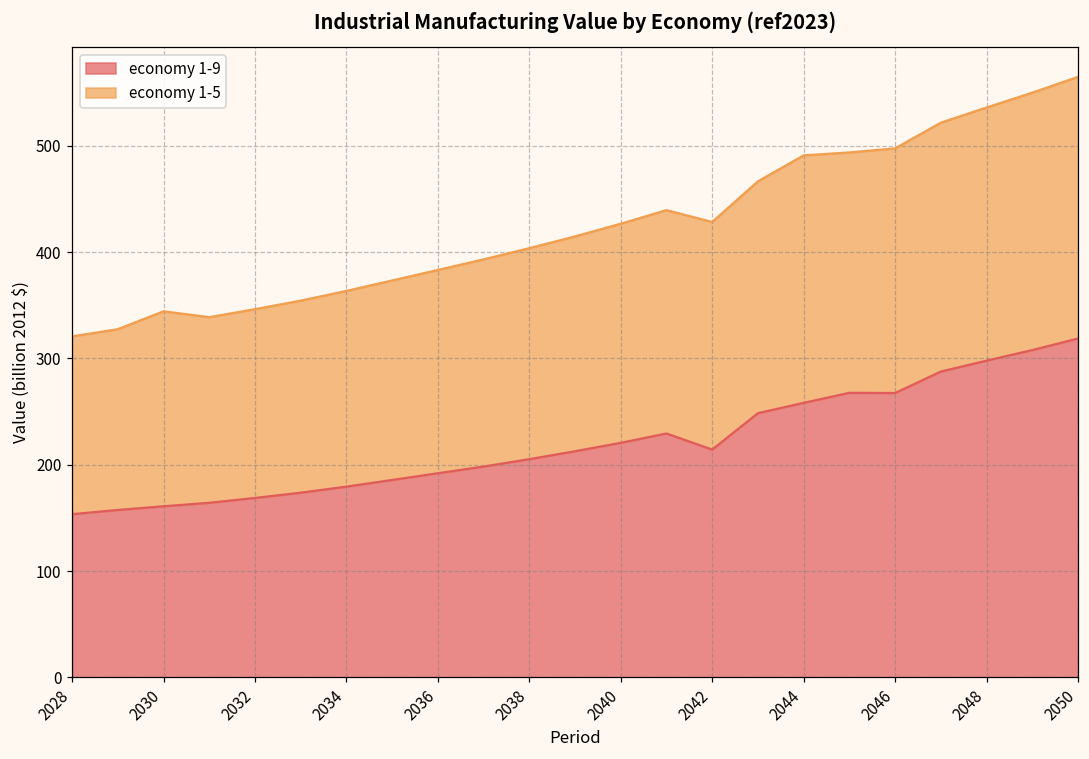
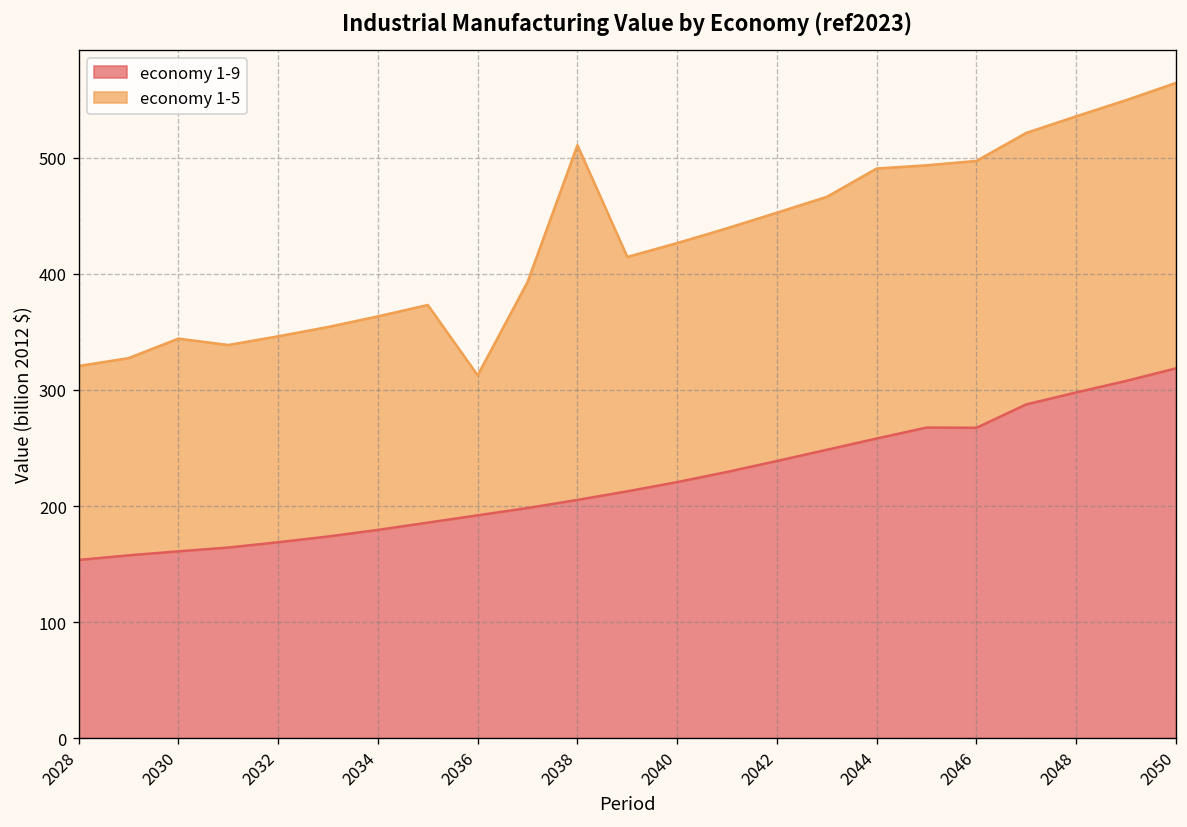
  {
    "economy 1-9": {
      "2028": 150,
      "2030": 160,
      "2032": 170,
      "2034": 180,
      "2036": 190,
      "2038": 210,
      "2040": 220,
-     "2042": 210,
+     "2042": 240,
      "2044": 260,
      "2046": 270,
      "2048": 300,
      "2050": 320
    },
    "economy 1-5": {
      "2028": 170,
      "2030": 180,
      "2032": 180,
      "2034": 180,
-     "2036": 190,
-     "2038": 200,
+     "2036": 120,
+     "2038": 310,
      "2040": 210,
      "2042": 210,
      "2044": 230,
      "2046": 230,
      "2048": 240,
      "2050": 250
    }
  }
